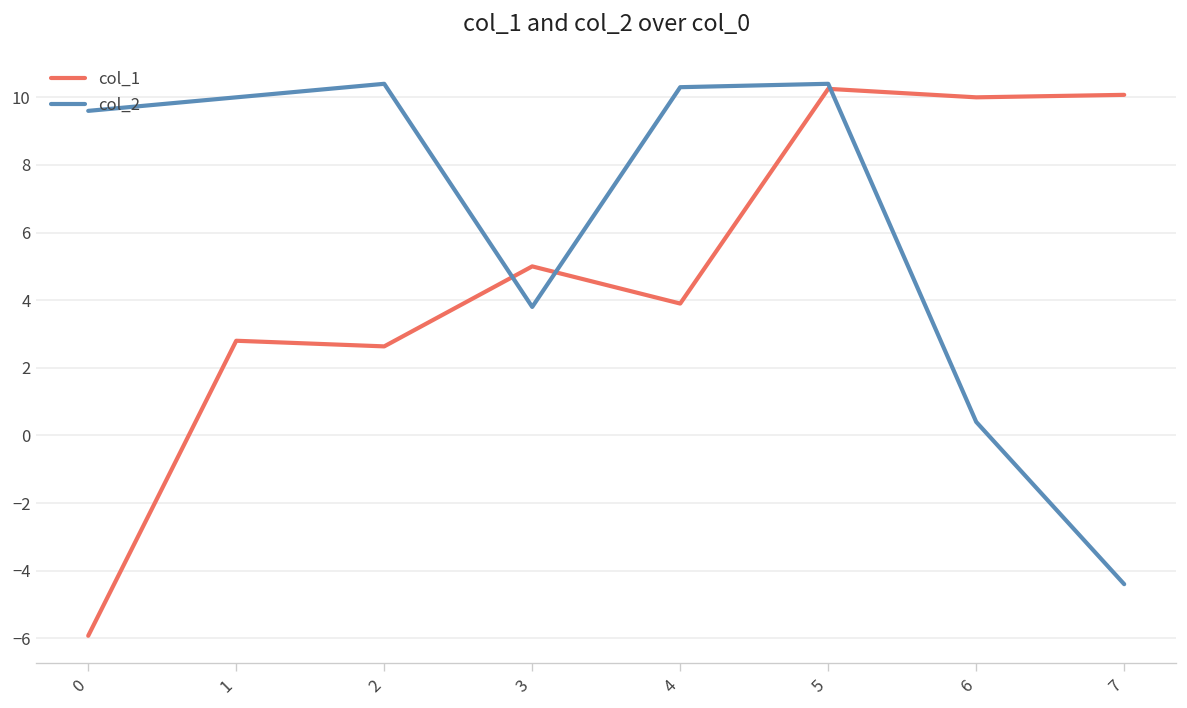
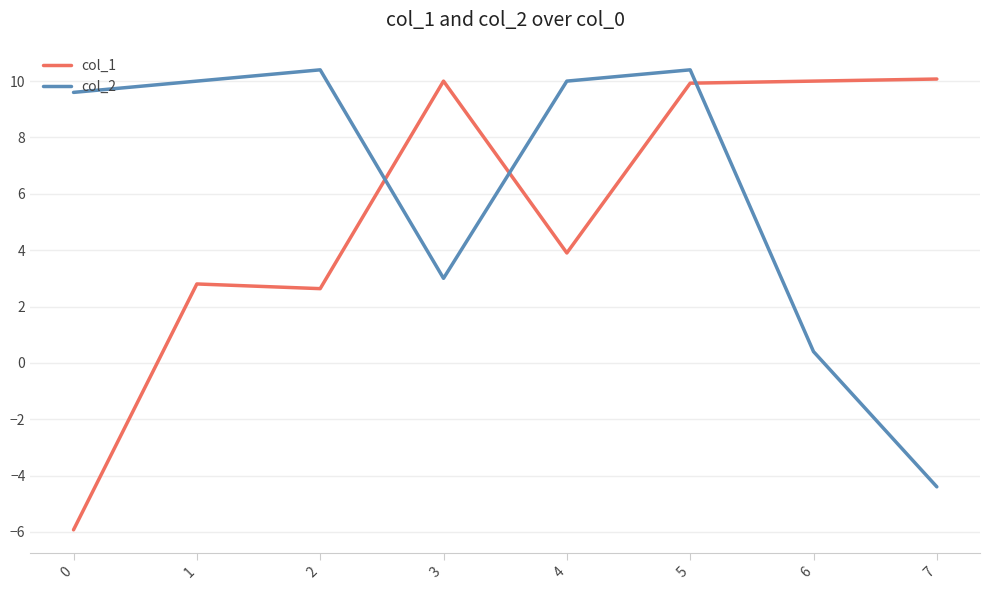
  {
    "col_1": {
      "0": -5.9,
      "1": 2.8,
      "2": 2.6,
-     "3": 5,
+     "3": 10,
      "4": 3.9,
-     "5": 10.3,
+     "5": 9.9,
      "6": 10.0,
      "7": 10.1
    },
    "col_2": {
      "0": 9.6,
      "1": 10.0,
      "2": 10.4,
-     "3": 3.8,
-     "4": 10.3,
+     "3": 3.0,
+     "4": 10.0,
      "5": 10.4,
      "6": 0.4,
      "7": -4.4
    }
  }
